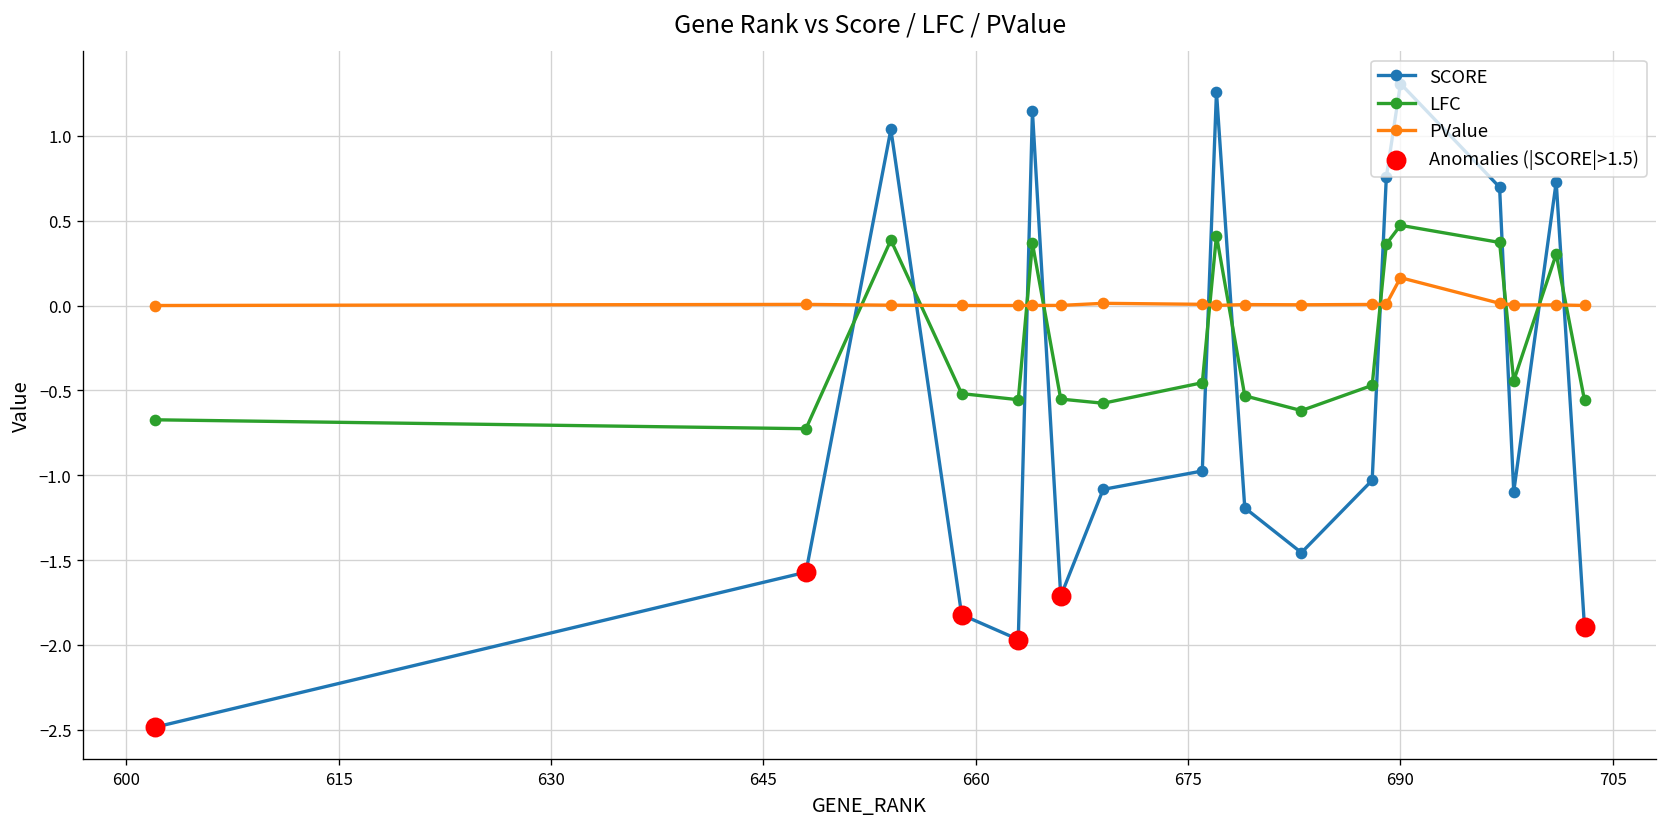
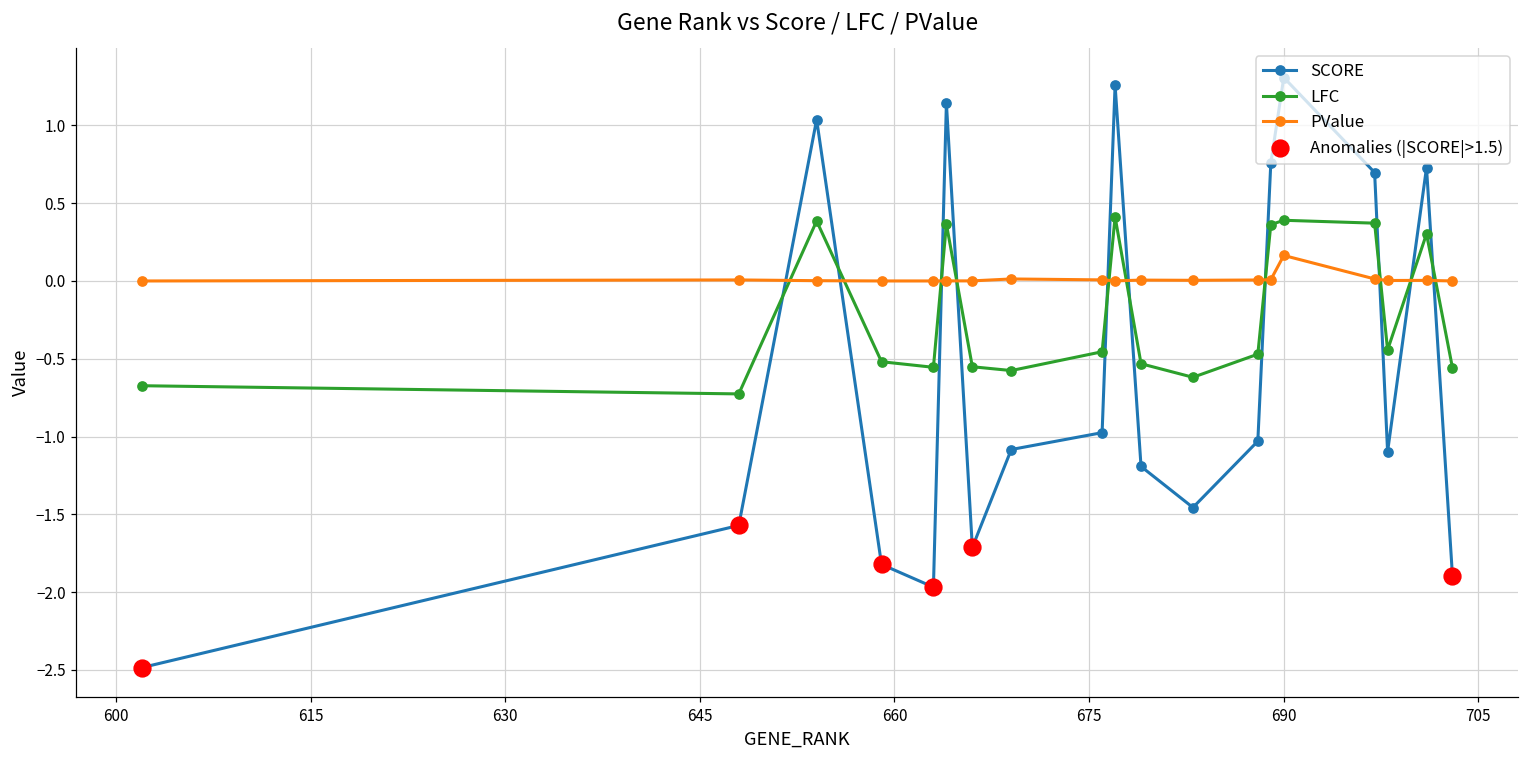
  {
    "LFC": {
-     "690": 0.47
+     "690": 0.39
    },
    "PValue": {
      "690": 0.16
    }
  }
